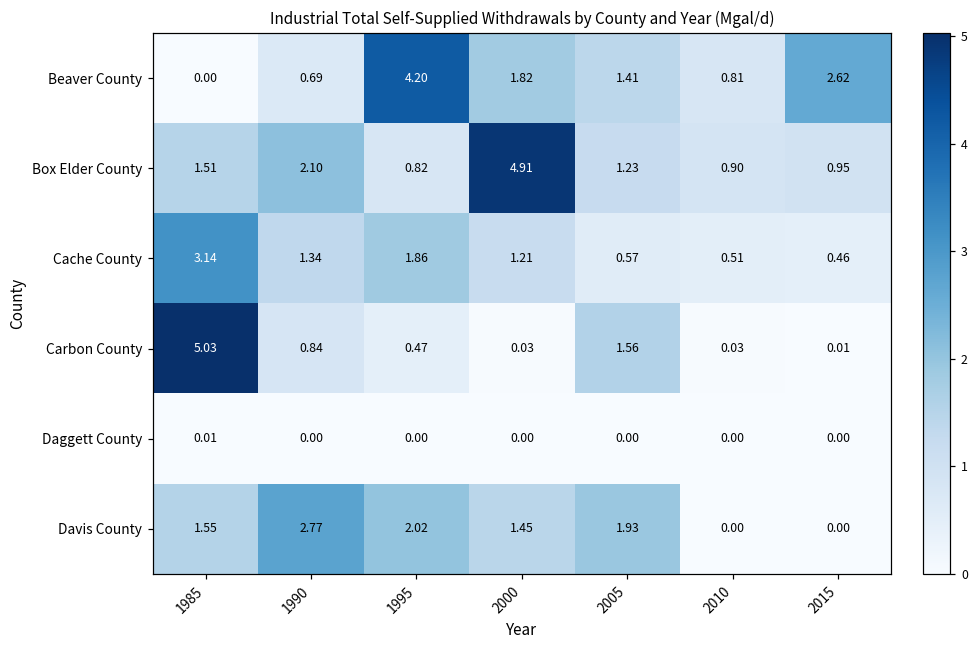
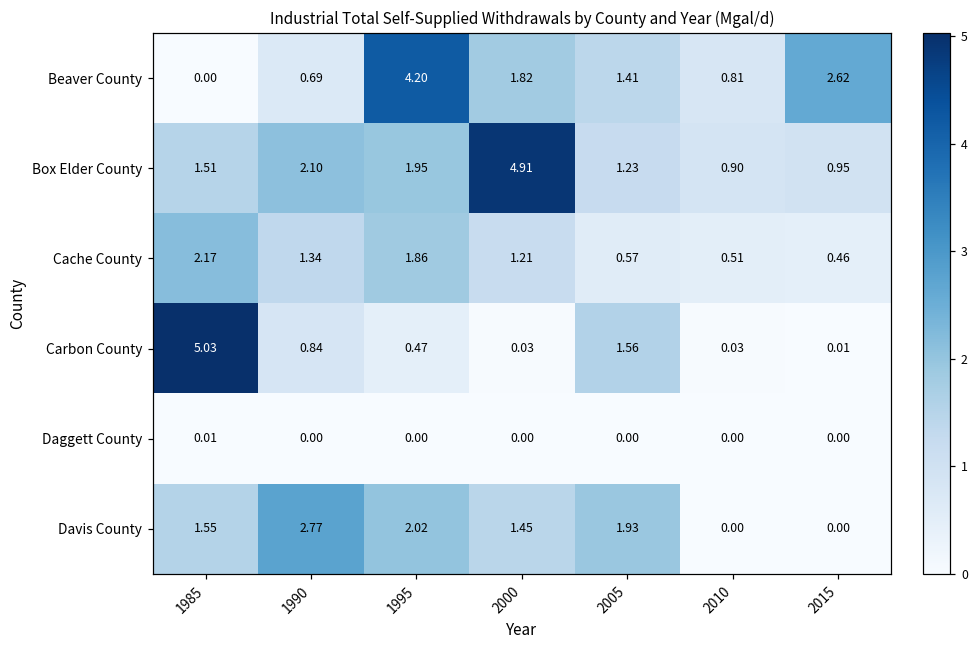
  {
    "Beaver County": {
      "1985": 0.00,
      "1990": 0.69,
      "1995": 4.20,
      "2000": 1.82,
      "2005": 1.41,
      "2010": 0.81,
      "2015": 2.62
    },
    "Box Elder County": {
      "1985": 1.51,
      "1990": 2.10,
-     "1995": 0.82,
+     "1995": 1.95,
      "2000": 4.91,
      "2005": 1.23,
      "2010": 0.90,
      "2015": 0.95
    },
    "Cache County": {
-     "1985": 3.14,
+     "1985": 2.17,
      "1990": 1.34,
      "1995": 1.86,
      "2000": 1.21,
      "2005": 0.57,
      "2010": 0.51,
      "2015": 0.46
    },
    "Carbon County": {
      "1985": 5.03,
      "1990": 0.84,
      "1995": 0.47,
      "2000": 0.03,
      "2005": 1.56,
      "2010": 0.03,
      "2015": 0.01
    },
    "Daggett County": {
      "1985": 0.01,
      "1990": 0.00,
      "1995": 0.00,
      "2000": 0.00,
      "2005": 0.00,
      "2010": 0.00,
      "2015": 0.00
    },
    "Davis County": {
      "1985": 1.55,
      "1990": 2.77,
      "1995": 2.02,
      "2000": 1.45,
      "2005": 1.93,
      "2010": 0.00,
      "2015": 0.00
    }
  }
